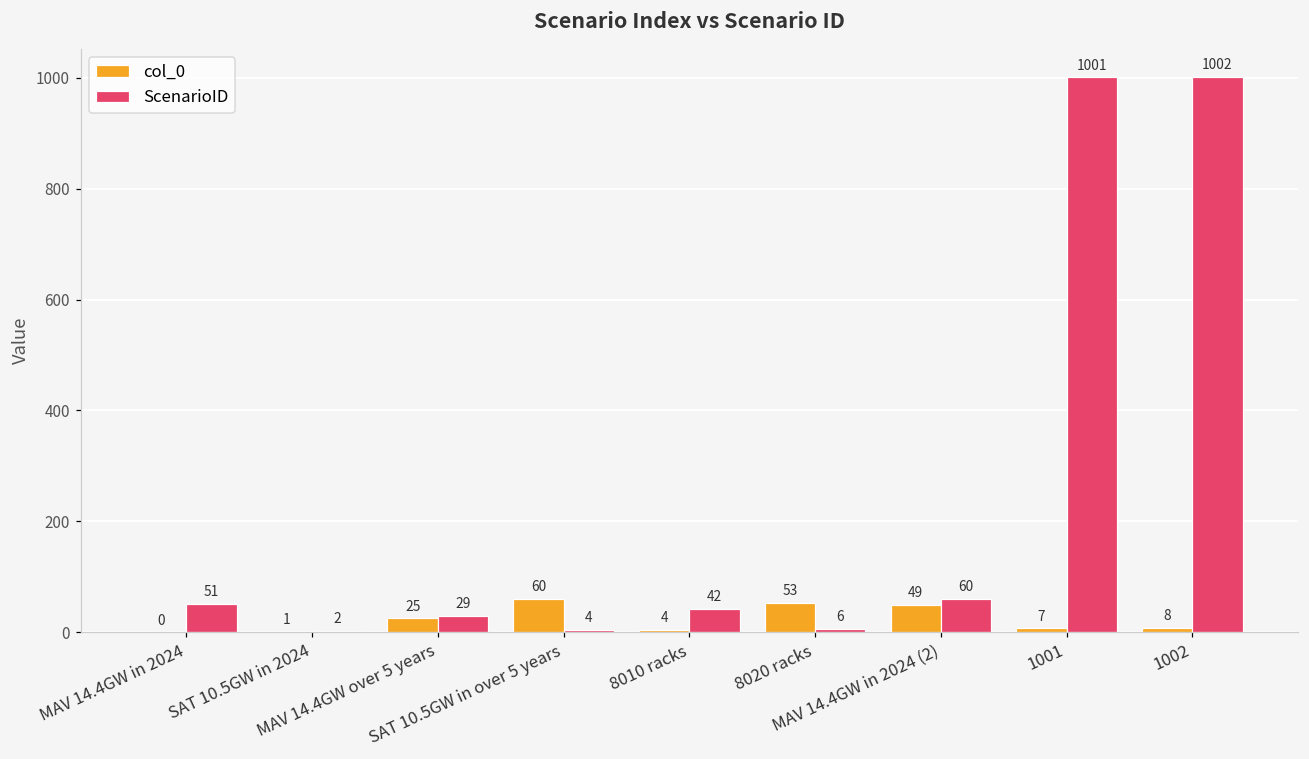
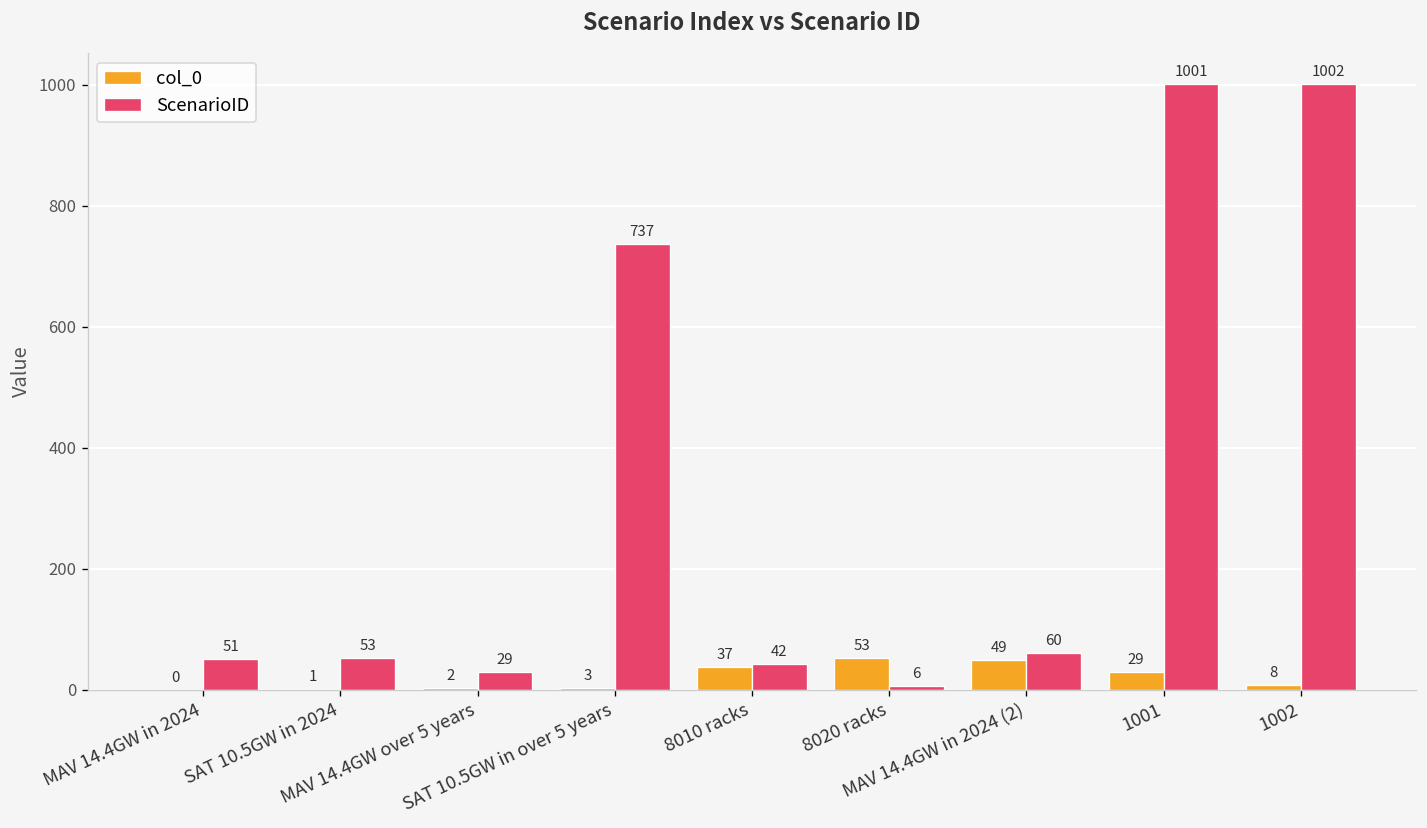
  {
    "col_0": {
      "MAV 14.4GW in 2024": 0,
      "SAT 10.5GW in 2024": 1,
-     "MAV 14.4GW over 5 years": 25,
-     "SAT 10.5GW in over 5 years": 60,
-     "8010 racks": 4,
+     "MAV 14.4GW over 5 years": 2,
+     "SAT 10.5GW in over 5 years": 3,
+     "8010 racks": 37,
      "8020 racks": 53,
      "MAV 14.4GW in 2024 (2)": 49,
-     "1001": 7,
+     "1001": 29,
      "1002": 8
    },
    "ScenarioID": {
      "MAV 14.4GW in 2024": 51,
-     "SAT 10.5GW in 2024": 2,
+     "SAT 10.5GW in 2024": 53,
      "MAV 14.4GW over 5 years": 29,
-     "SAT 10.5GW in over 5 years": 4,
+     "SAT 10.5GW in over 5 years": 737,
      "8010 racks": 42,
      "8020 racks": 6,
      "MAV 14.4GW in 2024 (2)": 60,
      "1001": 1001,
      "1002": 1002
    }
  }
